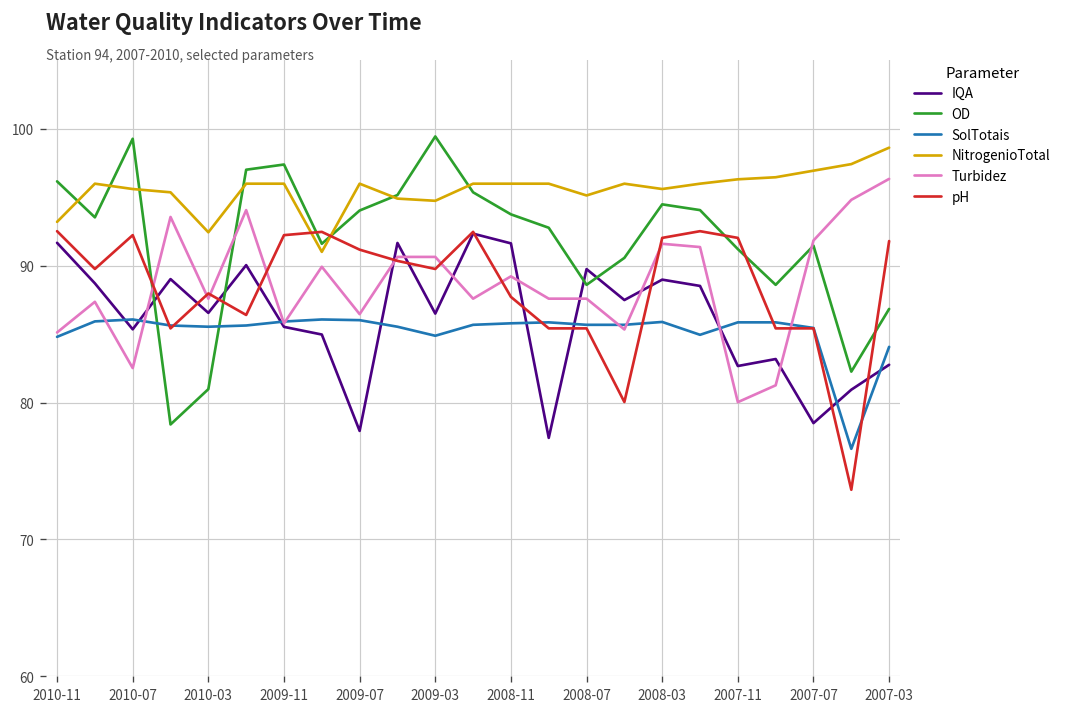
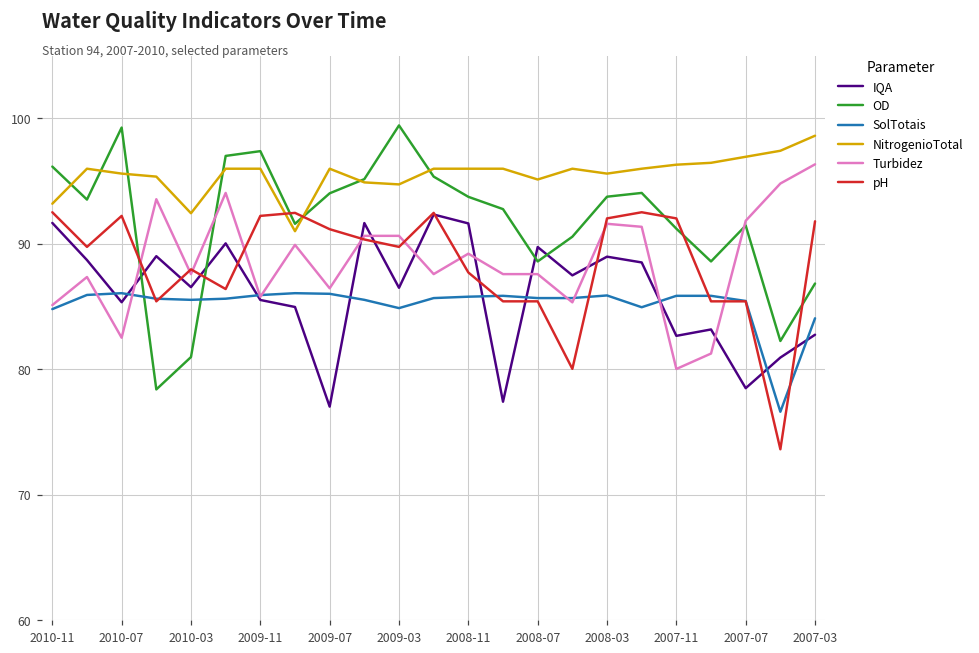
  {
    "IQA": {
      "2010-11": 91.7,
      "2010-07": 85.4,
      "2010-03": 86.6,
      "2009-11": 85.5,
-     "2009-07": 77.9,
+     "2009-07": 77.0,
      "2009-03": 86.5,
      "2008-11": 91.6,
      "2008-07": 89.8,
      "2008-03": 89.0,
      "2007-11": 82.7,
      "2007-07": 78.5,
      "2007-03": 82.8
    },
    "OD": {
      "2010-11": 96.2,
      "2010-07": 99.3,
      "2010-03": 81.0,
      "2009-11": 97.4,
      "2009-07": 94.0,
      "2009-03": 99.4,
      "2008-11": 93.8,
      "2008-07": 88.6,
-     "2008-03": 94.5,
+     "2008-03": 93.8,
      "2007-11": 91.2,
      "2007-07": 91.5,
      "2007-03": 86.8
    },
    "SolTotais": {
      "2010-11": 84.8,
      "2010-07": 86.1,
      "2010-03": 85.5,
      "2009-07": 86.0,
      "2009-03": 84.9,
      "2008-11": 85.8,
      "2008-07": 85.7,
      "2008-03": 85.9,
      "2007-11": 85.9,
      "2007-03": 84.1
    },
    "NitrogenioTotal": {
      "2010-11": 93.2,
      "2010-07": 95.6,
      "2010-03": 92.4,
      "2009-11": 96.0,
      "2009-07": 96.0,
      "2009-03": 94.7,
      "2008-11": 96.0,
      "2008-07": 95.1,
      "2008-03": 95.6,
      "2007-11": 96.3,
      "2007-07": 96.9,
      "2007-03": 98.6
    },
    "Turbidez": {
      "2010-11": 85.1,
      "2010-07": 82.5,
      "2010-03": 87.6,
      "2009-07": 86.5,
      "2009-03": 90.6,
      "2008-11": 89.2,
      "2008-07": 87.6,
      "2008-03": 91.6,
      "2007-11": 80.0,
      "2007-07": 91.8,
      "2007-03": 96.3
    },
    "pH": {
      "2010-11": 92.5,
      "2010-07": 92.2,
      "2010-03": 88.0,
      "2009-11": 92.2,
      "2009-07": 91.2,
      "2009-03": 89.8,
      "2008-11": 87.7,
      "2008-07": 85.4,
      "2008-03": 92.0,
      "2007-11": 92.0,
      "2007-03": 91.8
    }
  }
